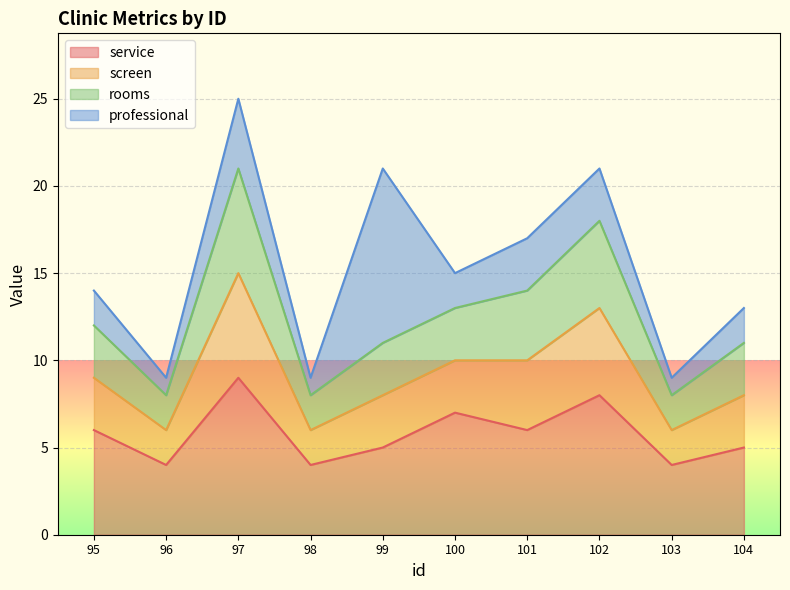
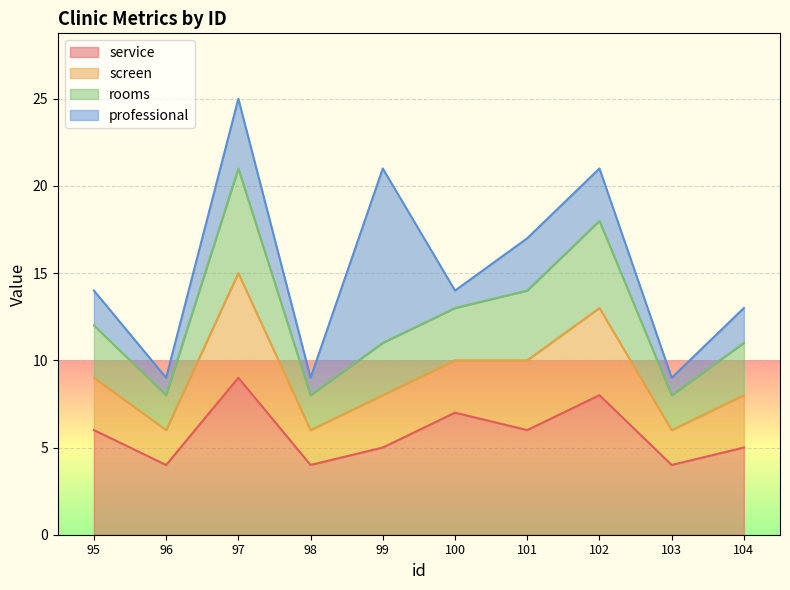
  {
    "rooms": {
      "95": 3,
      "96": 2,
      "97": 6,
      "98": 2,
      "99": 3,
      "100": 3,
      "101": 4,
      "102": 5,
      "103": 2,
      "104": 3
    },
    "professional": {
      "95": 2,
      "96": 1,
      "97": 4,
      "98": 1,
      "99": 10,
-     "100": 2,
+     "100": 1,
      "101": 3,
      "102": 3,
      "103": 1,
      "104": 2
    }
  }
